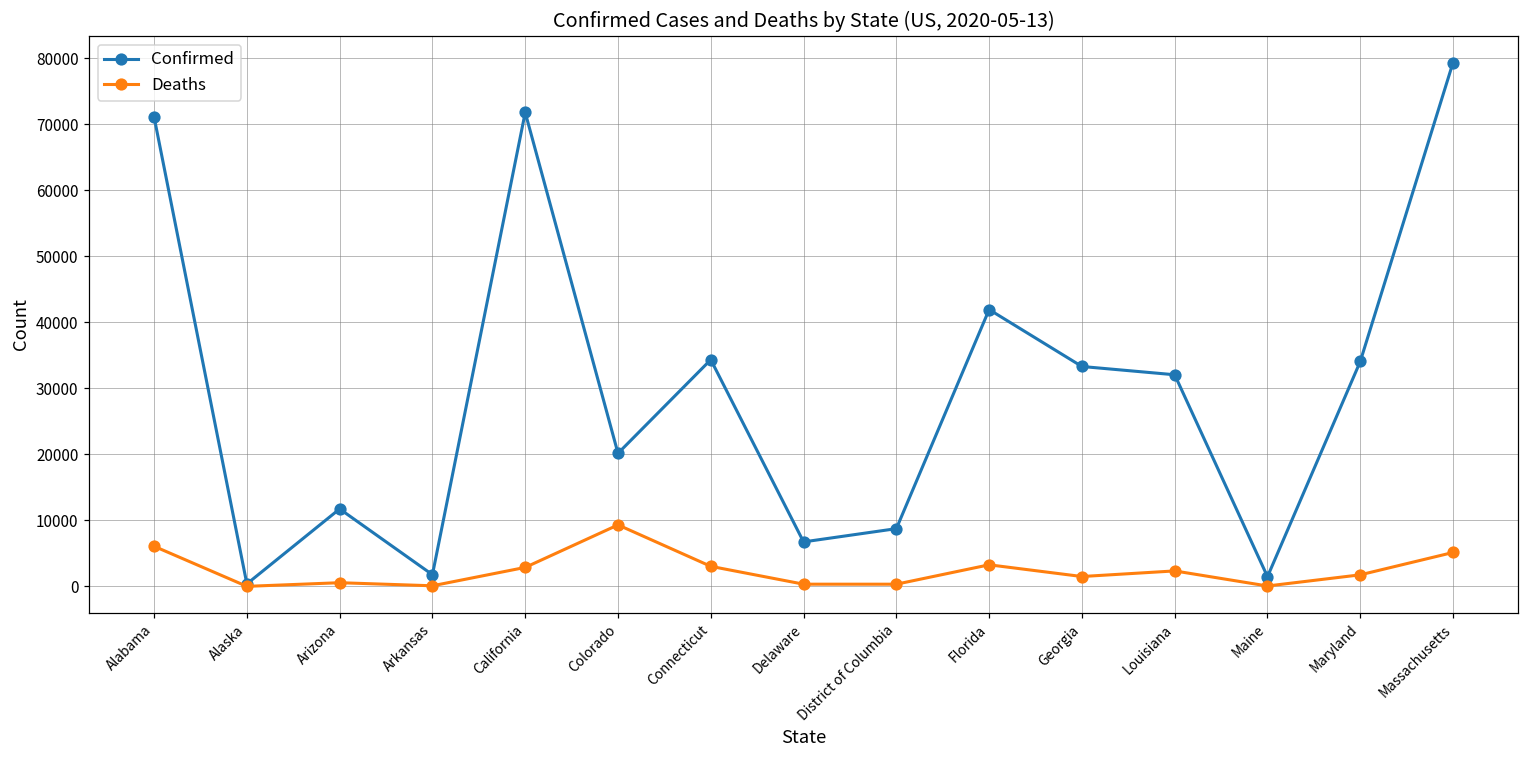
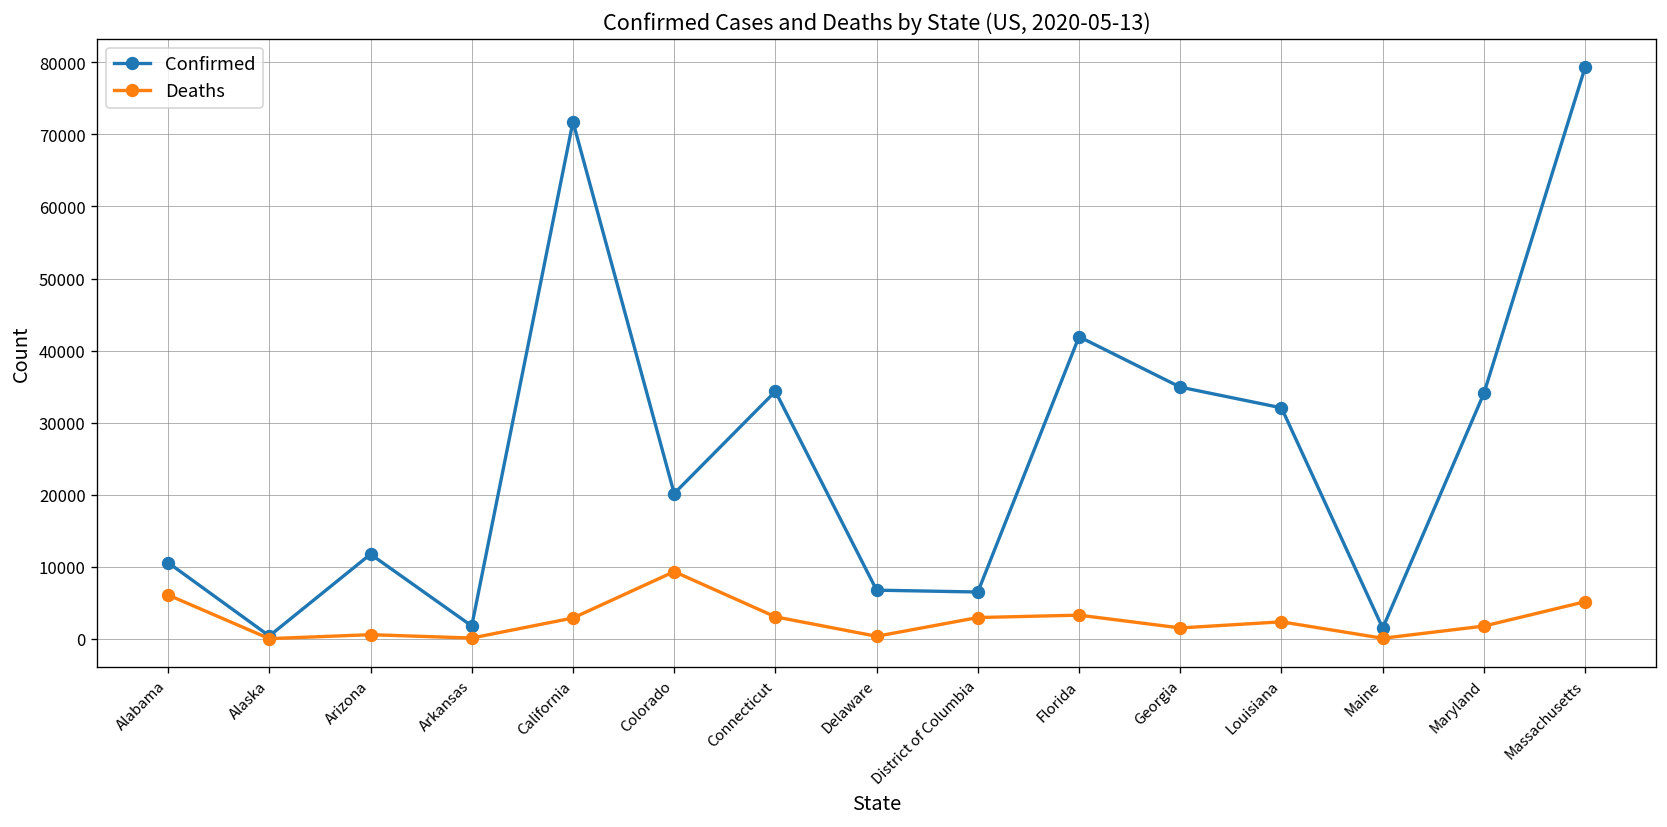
  {
    "Confirmed": {
-     "Alabama": 71000,
+     "Alabama": 11000,
      "Arizona": 12000,
      "Arkansas": 2000,
      "California": 72000,
      "Colorado": 20000,
      "Connecticut": 34000,
      "Delaware": 7000,
-     "District of Columbia": 9000,
+     "District of Columbia": 6000,
      "Florida": 42000,
-     "Georgia": 33000,
+     "Georgia": 35000,
      "Louisiana": 32000,
      "Maine": 1000,
      "Maryland": 34000,
      "Massachusetts": 79000
    },
    "Deaths": {
      "Alabama": 6000,
      "Arizona": 1000,
      "Arkansas": 0,
      "California": 3000,
      "Colorado": 9000,
      "Connecticut": 3000,
      "Delaware": 0,
-     "District of Columbia": 0,
+     "District of Columbia": 3000,
      "Florida": 3000,
      "Georgia": 1000,
      "Louisiana": 2000,
      "Maine": 0,
      "Maryland": 2000,
      "Massachusetts": 5000
    }
  }
